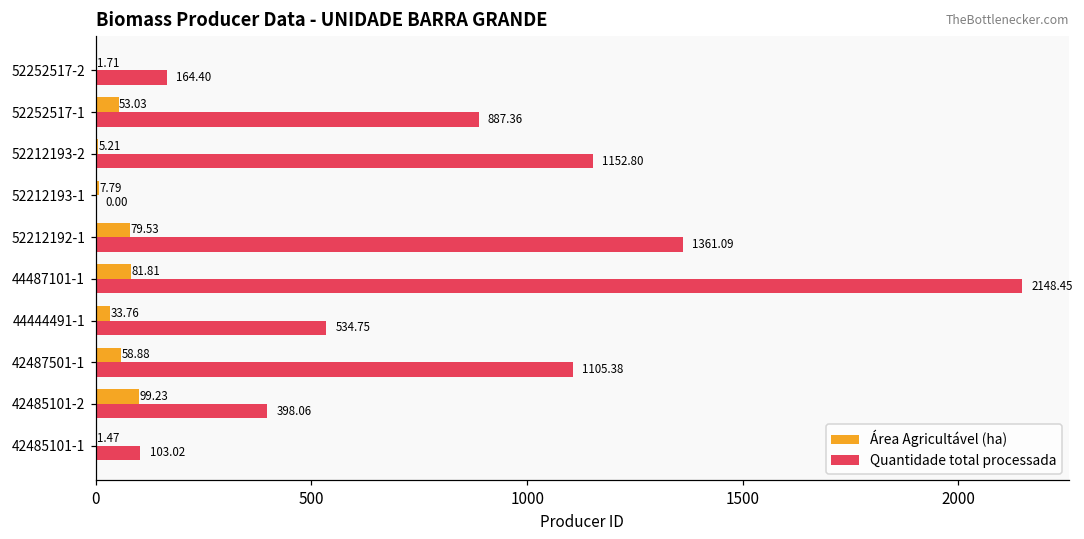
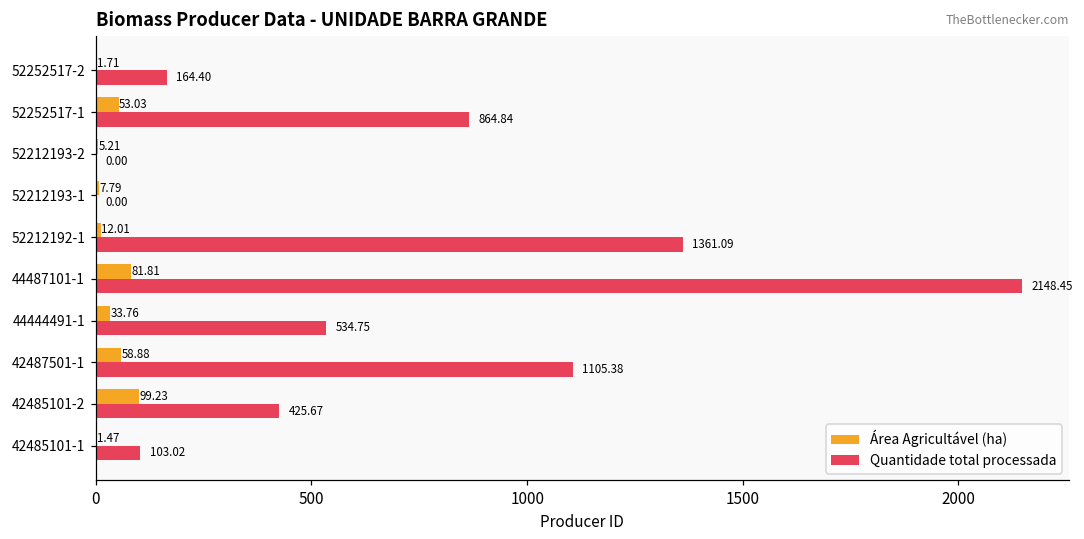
  {
    "Área Agricultável (ha)": {
      "52252517-2": 1.71,
      "52252517-1": 53.03,
      "52212193-2": 5.21,
      "52212193-1": 7.79,
-     "52212192-1": 79.53,
+     "52212192-1": 12.01,
      "44487101-1": 81.81,
      "44444491-1": 33.76,
      "42487501-1": 58.88,
      "42485101-2": 99.23,
      "42485101-1": 1.47
    },
    "Quantidade total processada": {
      "52252517-2": 164.40,
-     "52252517-1": 887.36,
-     "52212193-2": 1152.80,
+     "52252517-1": 864.84,
+     "52212193-2": 0.00,
      "52212193-1": 0.00,
      "52212192-1": 1361.09,
      "44487101-1": 2148.45,
      "44444491-1": 534.75,
      "42487501-1": 1105.38,
-     "42485101-2": 398.06,
+     "42485101-2": 425.67,
      "42485101-1": 103.02
    }
  }
